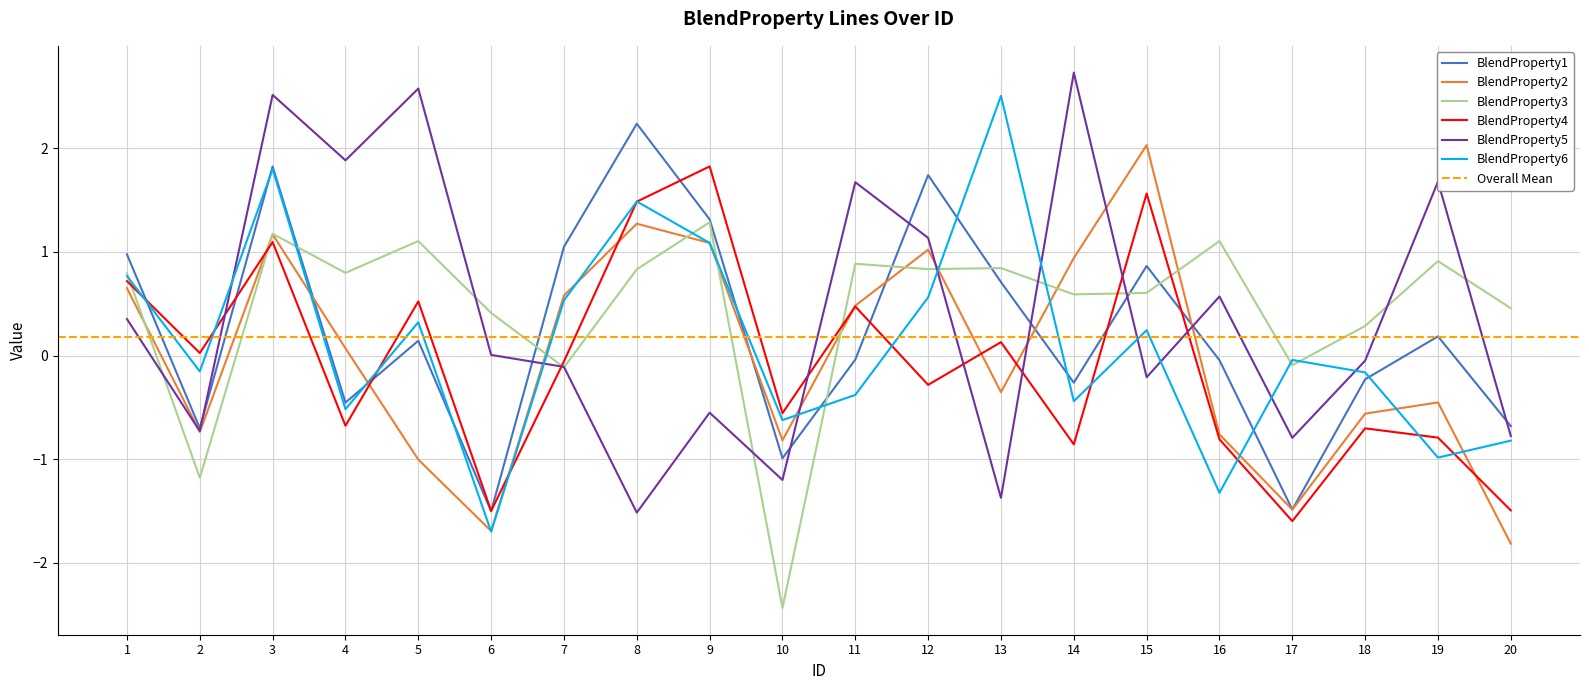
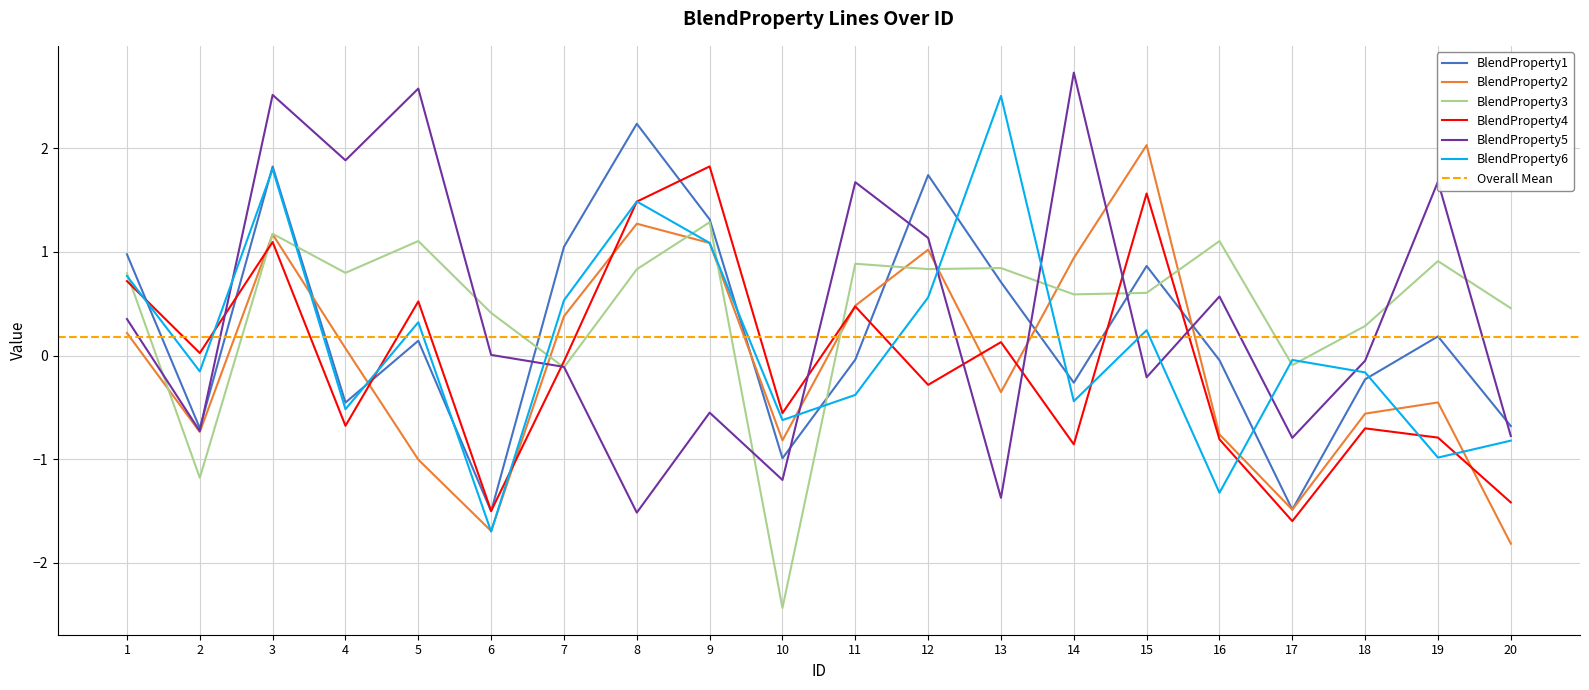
  {
    "BlendProperty1": {
      "1": 0.98,
      "2": -0.70,
      "4": -0.45,
      "5": 0.14,
      "7": 1.05,
      "8": 2.23,
      "9": 1.31,
      "10": -0.99,
      "11": -0.04,
      "12": 1.74,
      "13": 0.71,
      "14": -0.26,
      "15": 0.86,
      "16": -0.04,
      "18": -0.23,
      "19": 0.18,
      "20": -0.68
    },
    "BlendProperty2": {
-     "1": 0.65,
+     "1": 0.22,
      "4": 0.07,
      "5": -1.00,
-     "7": 0.58,
+     "7": 0.38,
      "8": 1.27,
      "10": -0.82,
      "12": 1.02,
      "13": -0.35,
      "14": 0.94,
      "15": 2.03,
      "16": -0.76,
      "18": -0.56,
      "19": -0.45,
      "20": -1.81
    },
    "BlendProperty3": {
      "1": 0.79,
      "2": -1.18,
      "4": 0.80,
      "5": 1.10,
      "6": 0.41,
      "8": 0.83,
      "9": 1.29,
      "10": -2.43,
      "11": 0.88,
      "12": 0.83,
      "13": 0.84,
      "14": 0.59,
      "15": 0.60,
      "16": 1.10,
      "17": -0.09,
      "18": 0.29,
      "19": 0.91,
      "20": 0.46
    },
    "BlendProperty4": {
      "1": 0.72,
      "2": 0.02,
      "3": 1.09,
      "4": -0.68,
      "5": 0.52,
      "7": -0.06,
      "9": 1.82,
      "10": -0.56,
      "12": -0.28,
      "13": 0.13,
      "14": -0.86,
      "15": 1.56,
      "16": -0.81,
      "17": -1.60,
      "18": -0.70,
      "19": -0.79,
-     "20": -1.49
+     "20": -1.42
    },
    "BlendProperty5": {
      "1": 0.35,
      "3": 2.51,
      "4": 1.88,
      "5": 2.57,
      "6": 0.01,
      "8": -1.51,
      "9": -0.55,
      "10": -1.20,
      "11": 1.67,
      "12": 1.13,
      "13": -1.37,
      "14": 2.73,
      "15": -0.21,
      "16": 0.57,
      "17": -0.79,
      "18": -0.05,
      "20": -0.78
    },
    "BlendProperty6": {
      "1": 0.77,
      "2": -0.15,
      "4": -0.52,
      "5": 0.32,
      "7": 0.53,
      "10": -0.62,
      "11": -0.38,
      "12": 0.56,
      "13": 2.50,
      "14": -0.44,
      "15": 0.24,
      "16": -1.32,
      "17": -0.04,
      "18": -0.16,
      "19": -0.98,
      "20": -0.82
    }
  }
